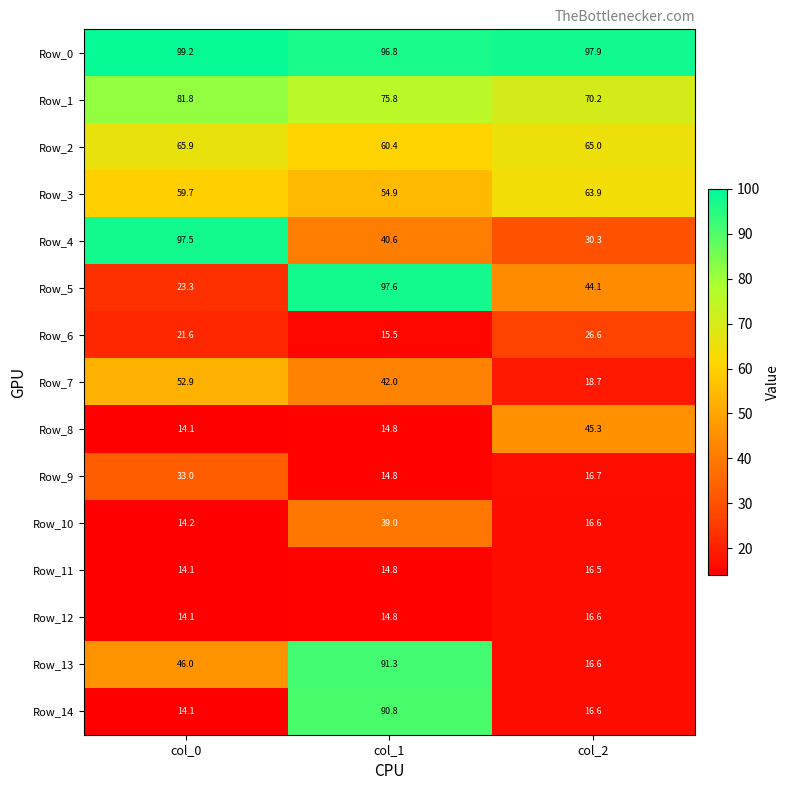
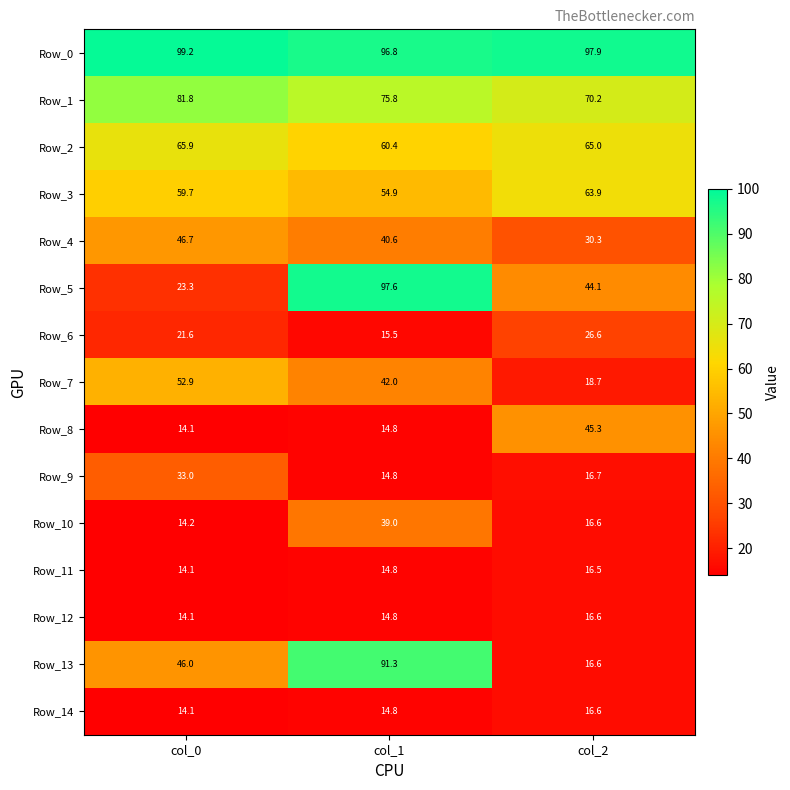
  {
    "Row_0": {
      "col_0": 99.2,
      "col_1": 96.8,
      "col_2": 97.9
    },
    "Row_1": {
      "col_0": 81.8,
      "col_1": 75.8,
      "col_2": 70.2
    },
    "Row_2": {
      "col_0": 65.9,
      "col_1": 60.4,
      "col_2": 65.0
    },
    "Row_3": {
      "col_0": 59.7,
      "col_1": 54.9,
      "col_2": 63.9
    },
    "Row_4": {
-     "col_0": 97.5,
+     "col_0": 46.7,
      "col_1": 40.6,
      "col_2": 30.3
    },
    "Row_5": {
      "col_0": 23.3,
      "col_1": 97.6,
      "col_2": 44.1
    },
    "Row_6": {
      "col_0": 21.6,
      "col_1": 15.5,
      "col_2": 26.6
    },
    "Row_7": {
      "col_0": 52.9,
      "col_1": 42.0,
      "col_2": 18.7
    },
    "Row_8": {
      "col_0": 14.1,
      "col_1": 14.8,
      "col_2": 45.3
    },
    "Row_9": {
      "col_0": 33.0,
      "col_1": 14.8,
      "col_2": 16.7
    },
    "Row_10": {
      "col_0": 14.2,
      "col_1": 39.0,
      "col_2": 16.6
    },
    "Row_11": {
      "col_0": 14.1,
      "col_1": 14.8,
      "col_2": 16.5
    },
    "Row_12": {
      "col_0": 14.1,
      "col_1": 14.8,
      "col_2": 16.6
    },
    "Row_13": {
      "col_0": 46.0,
      "col_1": 91.3,
      "col_2": 16.6
    },
    "Row_14": {
      "col_0": 14.1,
-     "col_1": 90.8,
+     "col_1": 14.8,
      "col_2": 16.6
    }
  }
